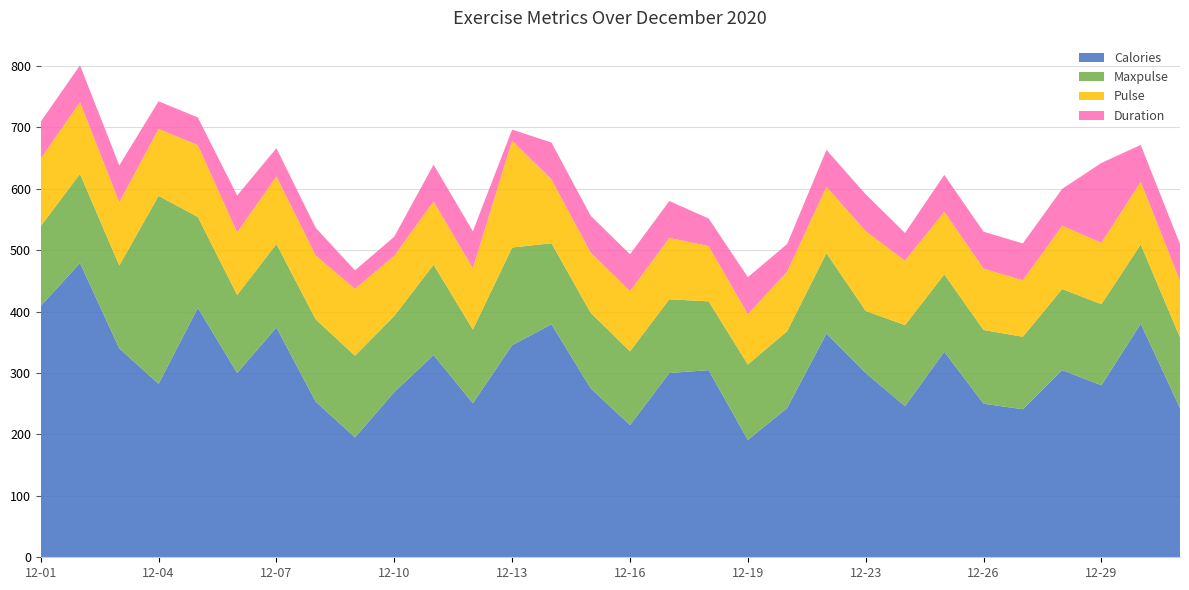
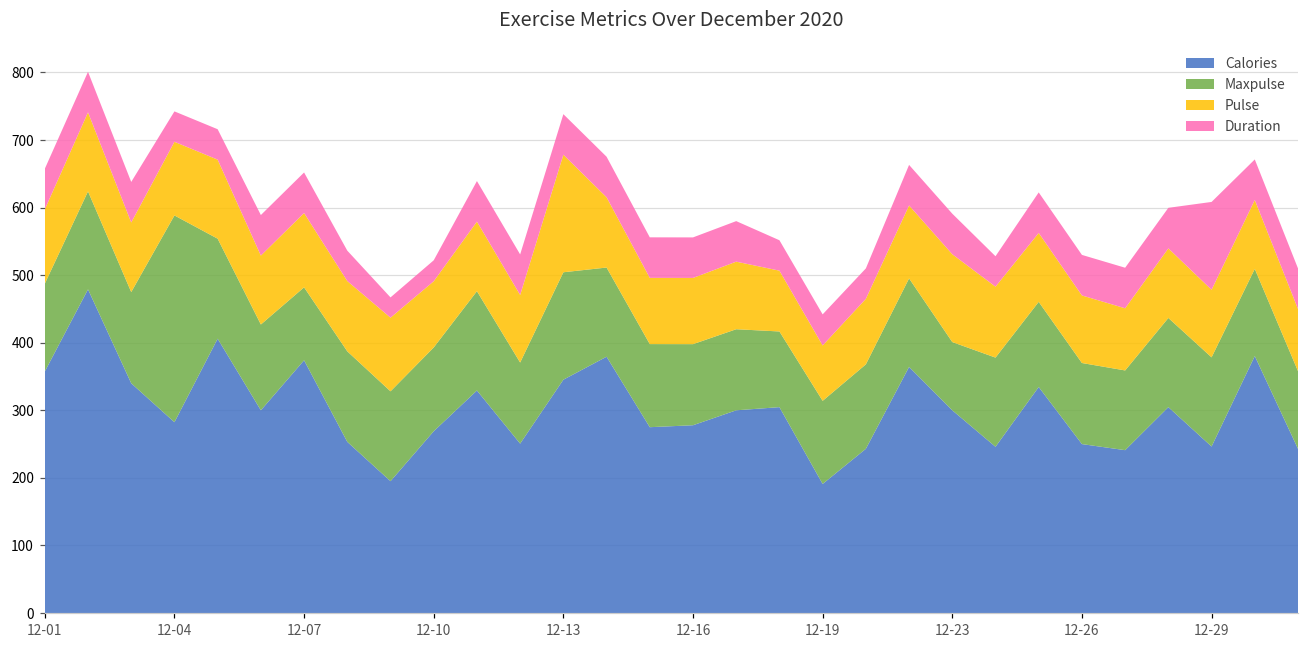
  {
    "Calories": {
-     "12-01": 410,
+     "12-01": 360,
      "12-04": 280,
      "12-07": 370,
      "12-10": 270,
      "12-13": 350,
-     "12-16": 220,
+     "12-16": 280,
      "12-19": 190,
      "12-23": 300,
      "12-26": 250,
-     "12-29": 280
+     "12-29": 250
    },
    "Maxpulse": {
      "12-01": 130,
      "12-04": 310,
-     "12-07": 140,
+     "12-07": 110,
      "12-10": 120,
      "12-13": 160,
      "12-16": 120,
      "12-19": 120,
      "12-23": 100,
      "12-26": 120,
      "12-29": 130
    },
    "Pulse": {
      "12-01": 110,
      "12-04": 110,
      "12-07": 110,
      "12-10": 100,
      "12-13": 170,
      "12-16": 100,
      "12-19": 80,
      "12-23": 130,
      "12-26": 100,
      "12-29": 100
    },
    "Duration": {
      "12-01": 60,
      "12-04": 50,
-     "12-07": 50,
+     "12-07": 60,
      "12-10": 30,
-     "12-13": 20,
+     "12-13": 60,
      "12-16": 60,
-     "12-19": 60,
+     "12-19": 50,
      "12-23": 60,
      "12-26": 60,
      "12-29": 130
    }
  }
